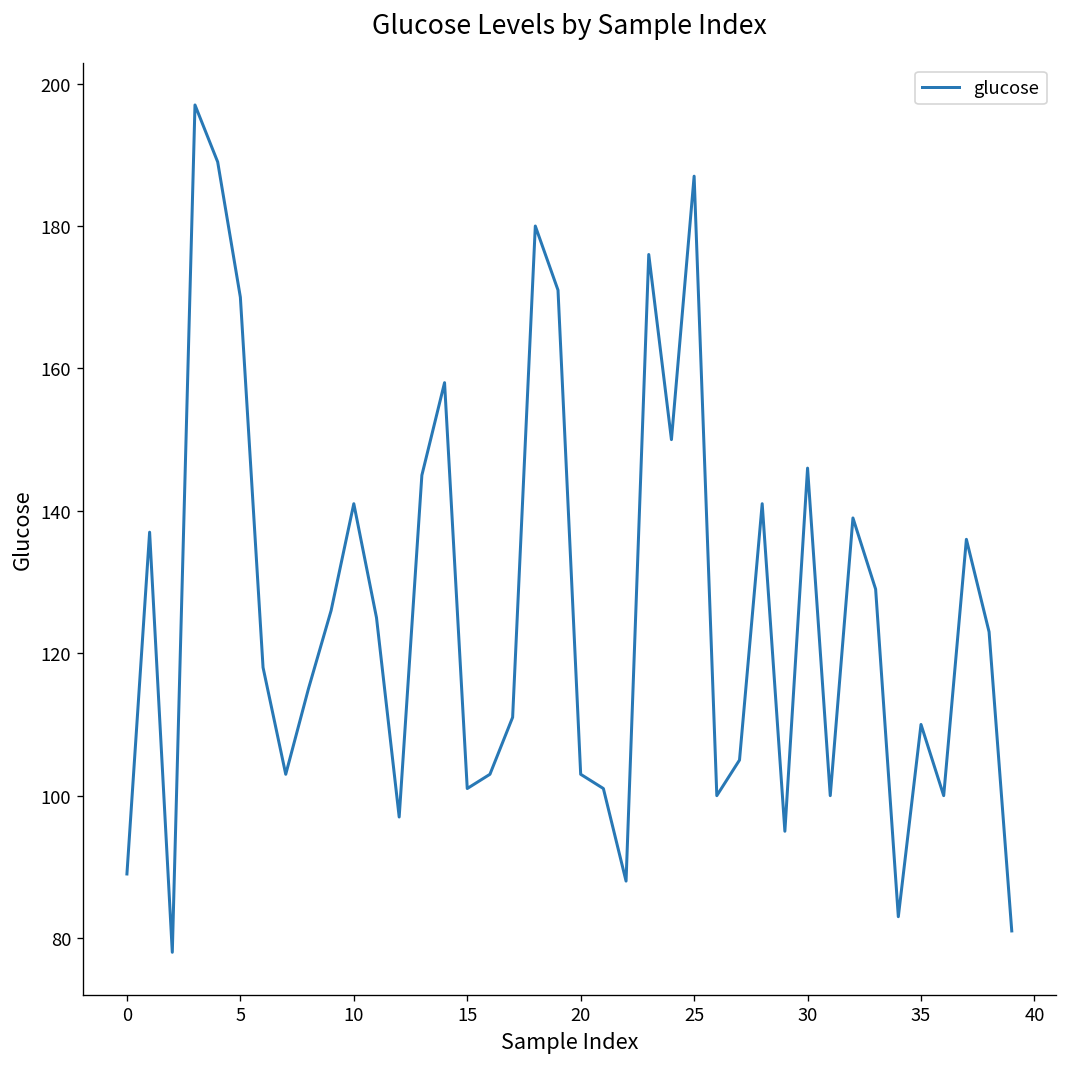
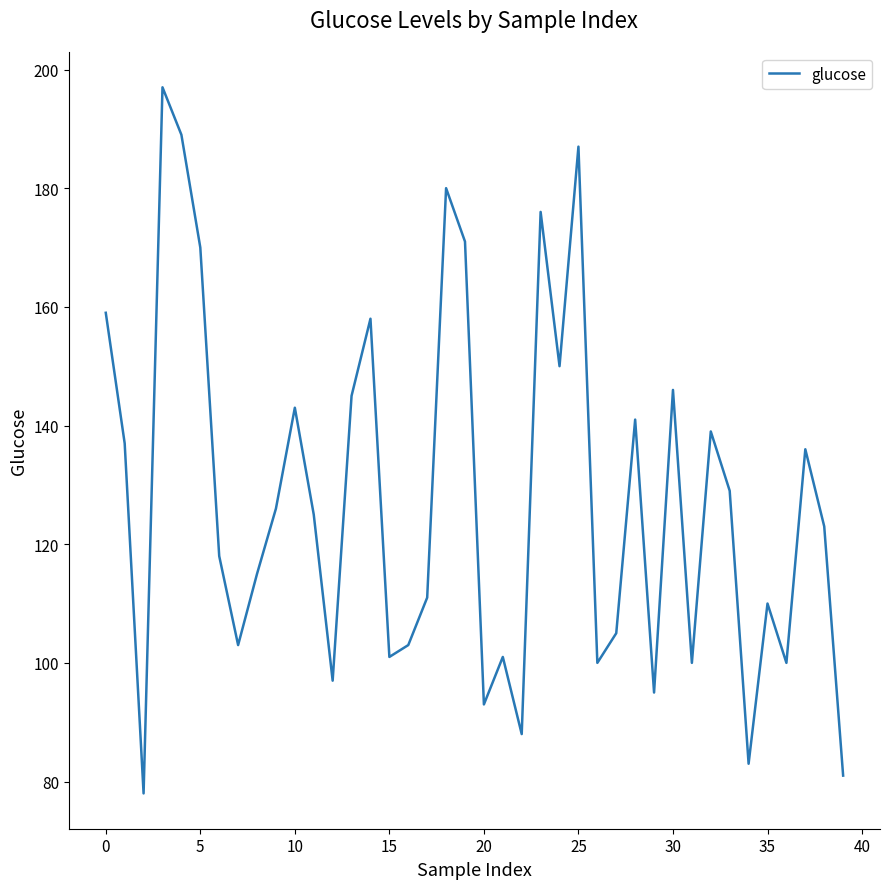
  {
-   "0": 89,
+   "0": 159,
    "5": 170,
-   "10": 141,
+   "10": 143,
    "15": 101,
-   "20": 103,
+   "20": 93,
    "25": 187,
    "30": 146,
    "35": 110
  }
